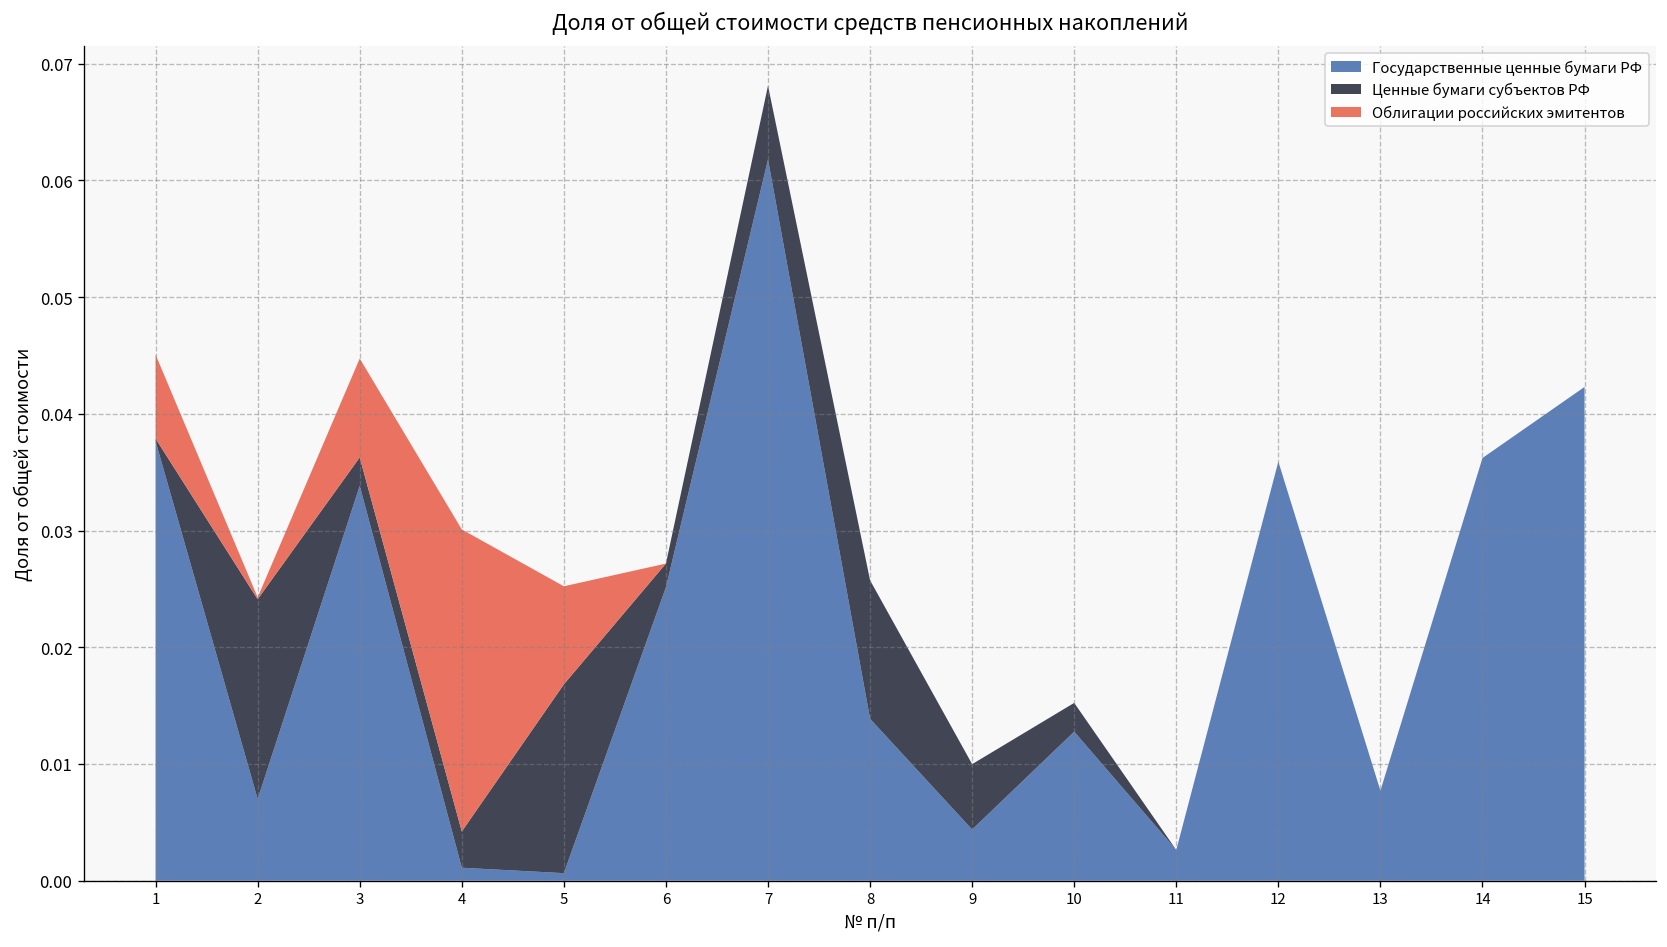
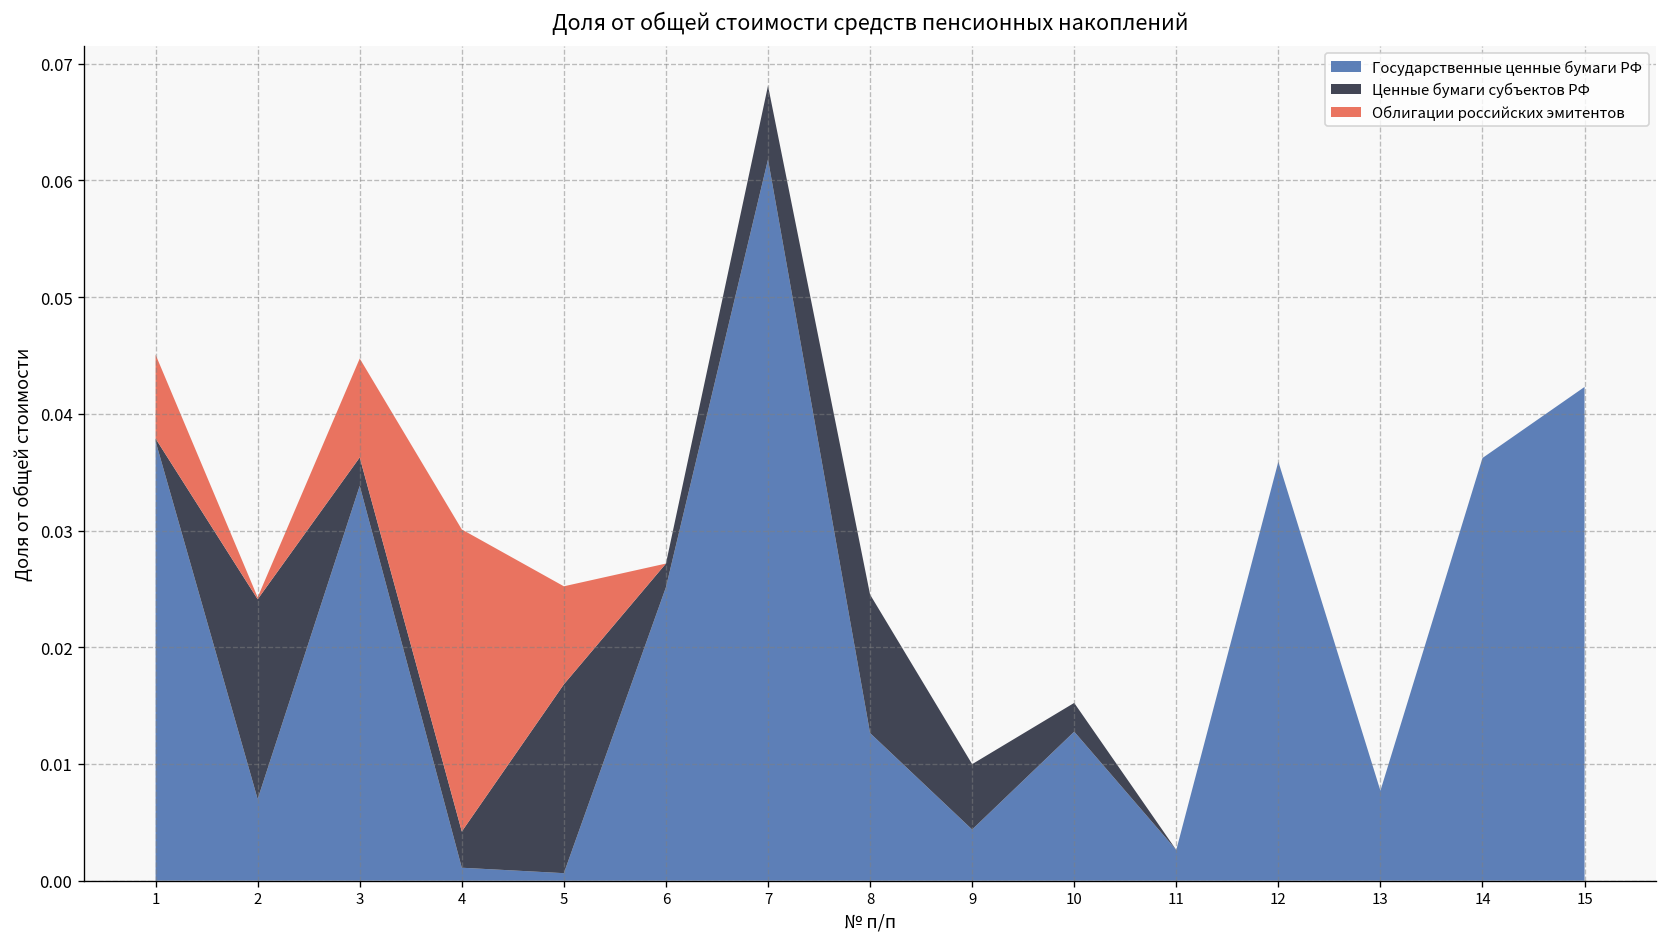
  {
    "Государственные ценные бумаги РФ": {
      "2": 0.007,
      "3": 0.034,
      "4": 0.001,
      "5": 0.001,
      "6": 0.025,
      "7": 0.062,
-     "8": 0.014,
+     "8": 0.013,
      "9": 0.004,
      "10": 0.013
    },
    "Ценные бумаги субъектов РФ": {
      "3": 0.002,
      "4": 0.003,
      "5": 0.016
    },
    "Облигации российских эмитентов": {
      "1": 0.007,
      "3": 0.008,
      "4": 0.026,
      "5": 0.008
    }
  }
